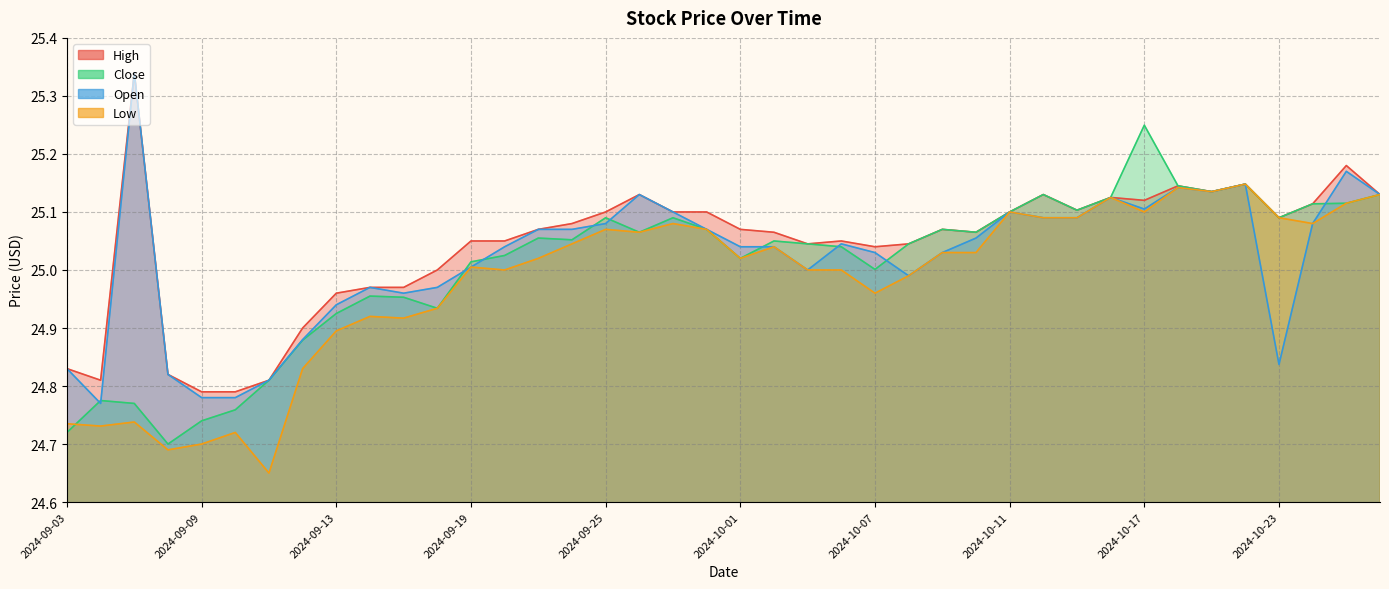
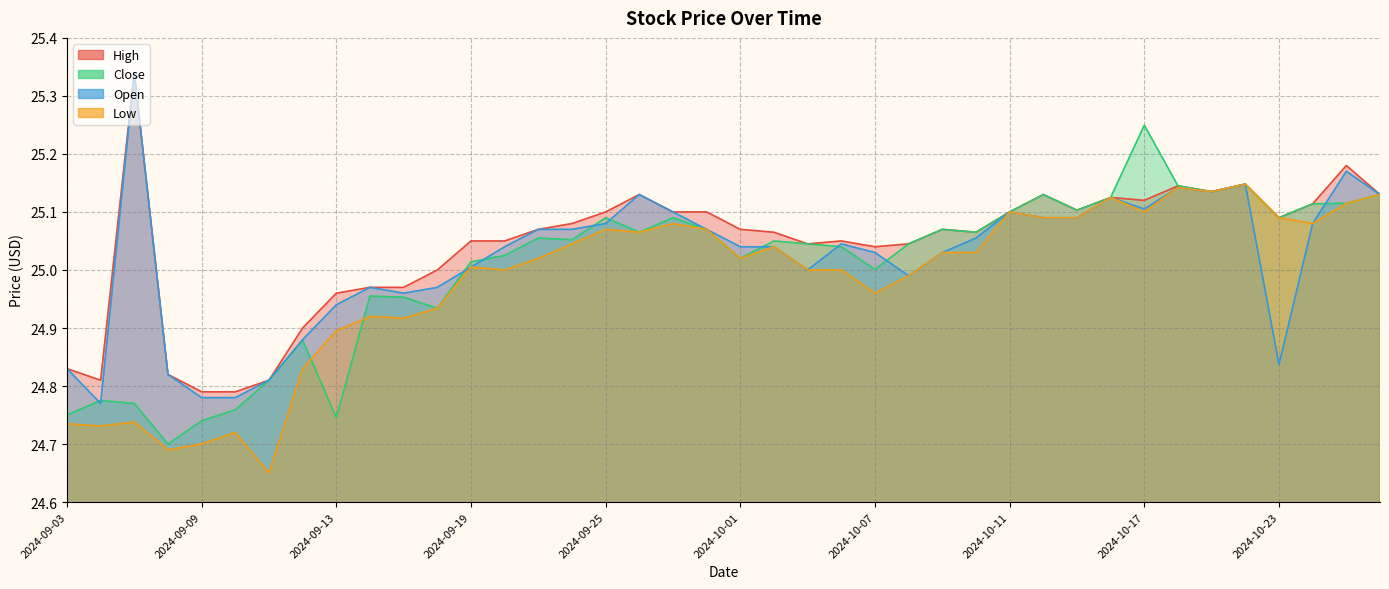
  {
    "Close": {
-     "2024-09-03": 24.72,
+     "2024-09-03": 24.75,
      "2024-09-09": 24.74,
-     "2024-09-13": 24.92,
+     "2024-09-13": 24.75,
      "2024-09-19": 25.01,
      "2024-09-25": 25.09,
      "2024-10-07": 25.00,
      "2024-10-17": 25.25
    },
    "Open": {
      "2024-09-09": 24.78,
      "2024-09-13": 24.94,
      "2024-09-25": 25.08,
      "2024-10-01": 25.04,
      "2024-10-07": 25.03,
      "2024-10-17": 25.10,
      "2024-10-23": 24.84
    }
  }
